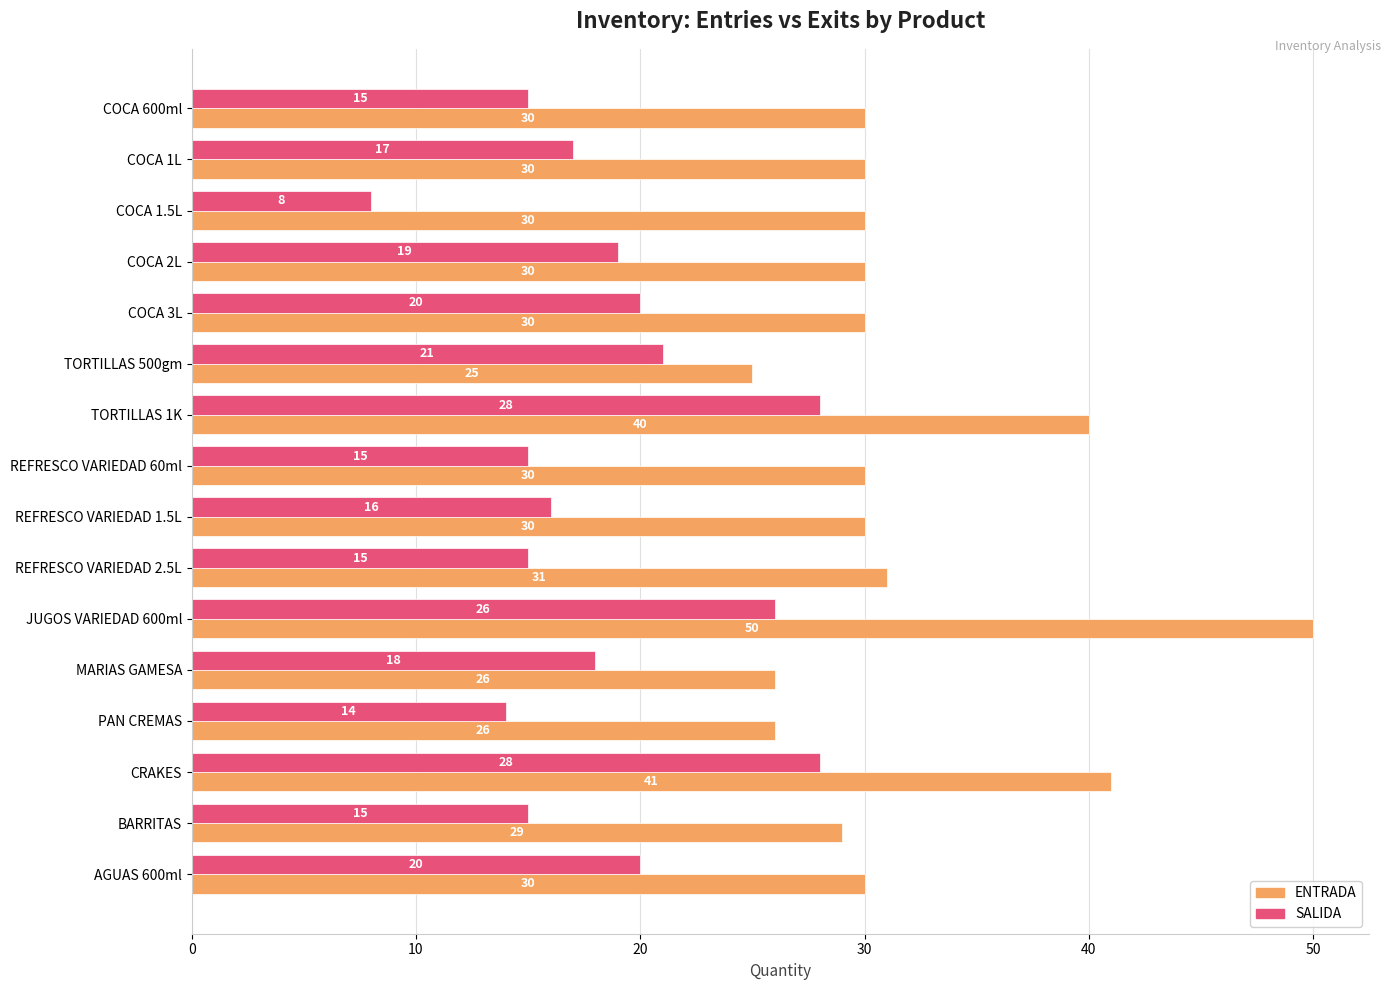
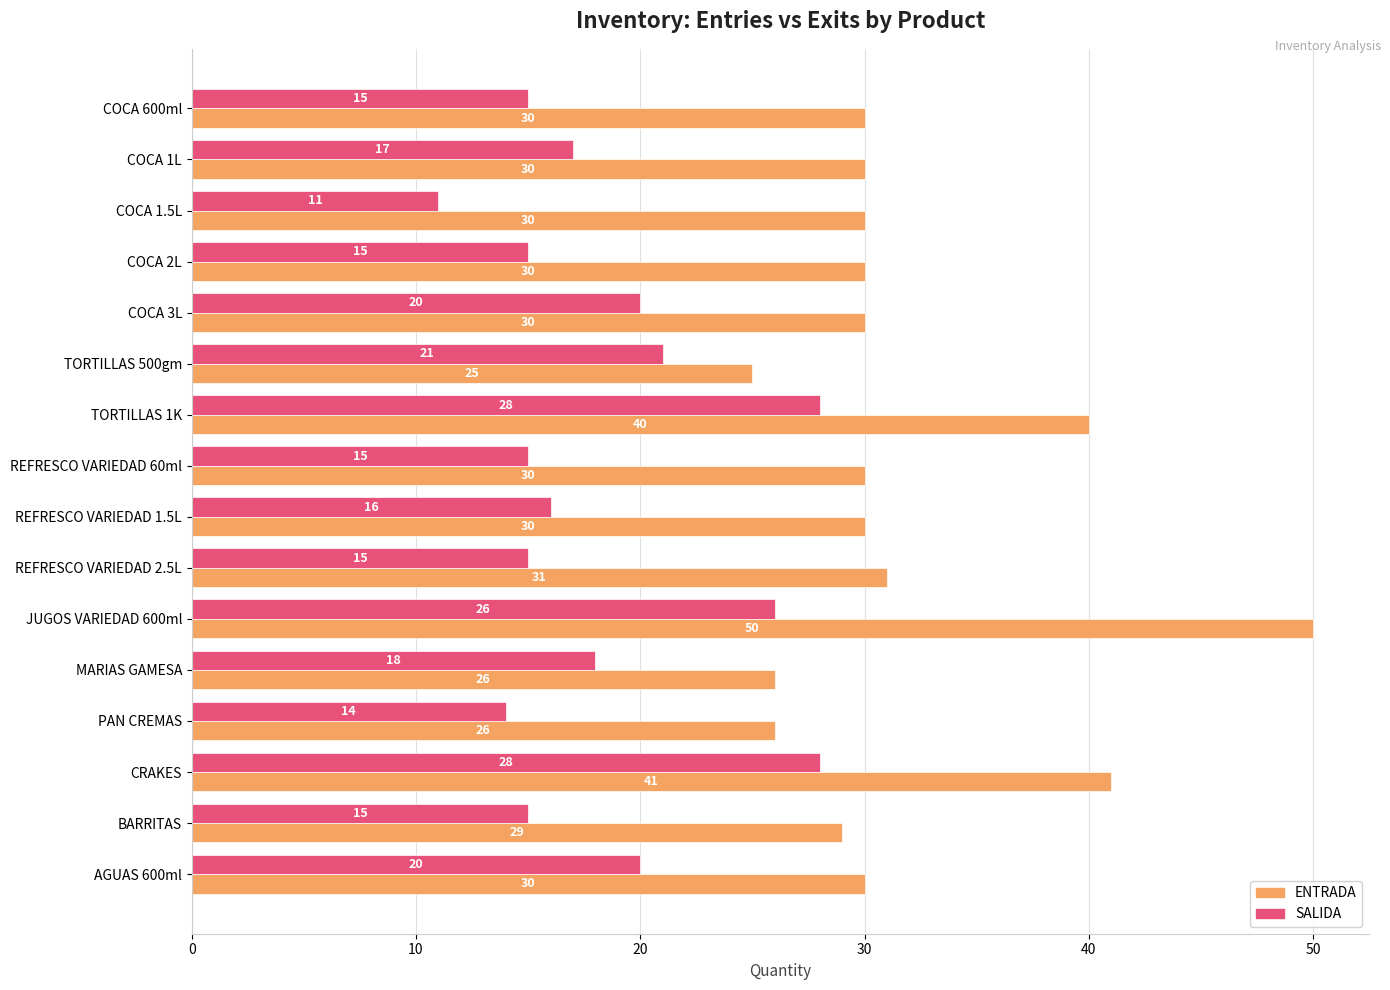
  {
    "ENTRADA": {
      "COCA 600ml": 30,
      "COCA 1L": 30,
      "COCA 1.5L": 30,
      "COCA 2L": 30,
      "COCA 3L": 30,
      "TORTILLAS 500gm": 25,
      "TORTILLAS 1K": 40,
      "REFRESCO VARIEDAD 60ml": 30,
      "REFRESCO VARIEDAD 1.5L": 30,
      "REFRESCO VARIEDAD 2.5L": 31,
      "JUGOS VARIEDAD 600ml": 50,
      "MARIAS GAMESA": 26,
      "PAN CREMAS": 26,
      "CRAKES": 41,
      "BARRITAS": 29,
      "AGUAS 600ml": 30
    },
    "SALIDA": {
      "COCA 600ml": 15,
      "COCA 1L": 17,
-     "COCA 1.5L": 8,
-     "COCA 2L": 19,
+     "COCA 1.5L": 11,
+     "COCA 2L": 15,
      "COCA 3L": 20,
      "TORTILLAS 500gm": 21,
      "TORTILLAS 1K": 28,
      "REFRESCO VARIEDAD 60ml": 15,
      "REFRESCO VARIEDAD 1.5L": 16,
      "REFRESCO VARIEDAD 2.5L": 15,
      "JUGOS VARIEDAD 600ml": 26,
      "MARIAS GAMESA": 18,
      "PAN CREMAS": 14,
      "CRAKES": 28,
      "BARRITAS": 15,
      "AGUAS 600ml": 20
    }
  }
